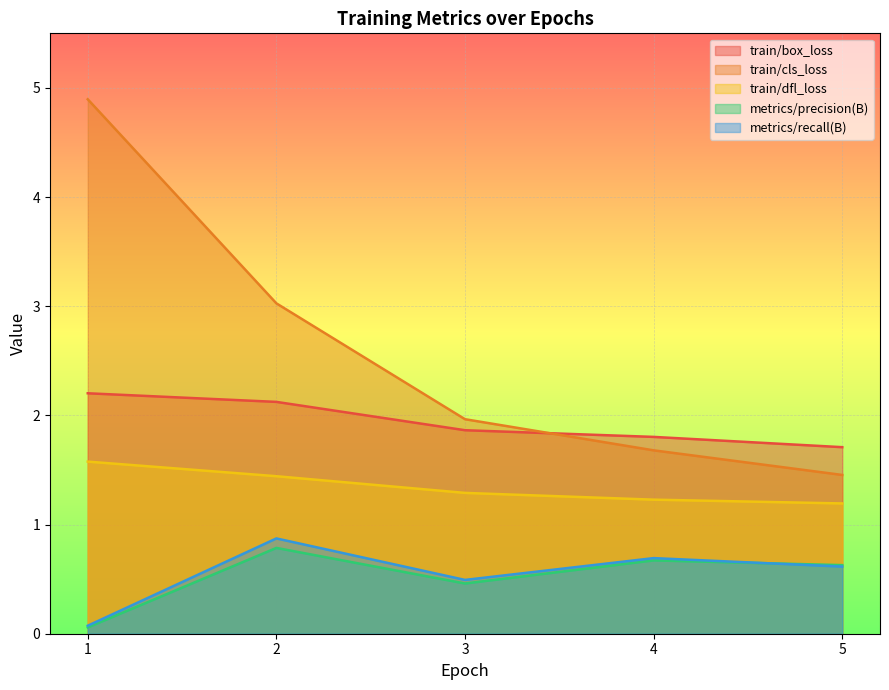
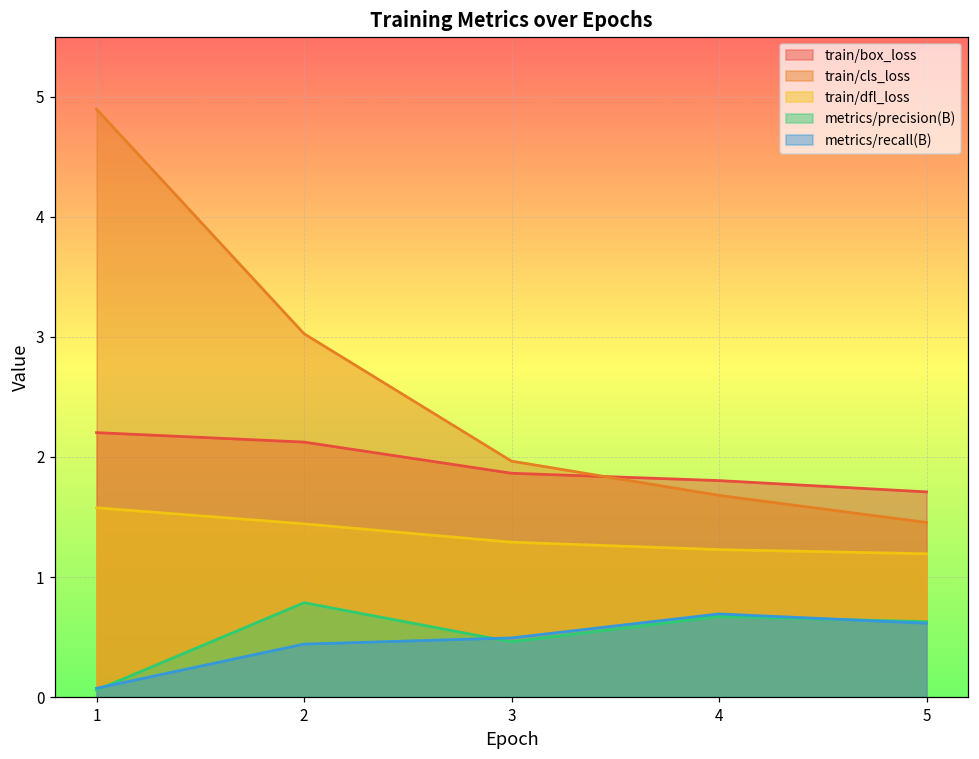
  {
    "metrics/precision(B)": {
      "2": 0.79,
      "3": 0.46
    },
    "metrics/recall(B)": {
-     "2": 0.87,
+     "2": 0.44,
      "3": 0.49
    }
  }
